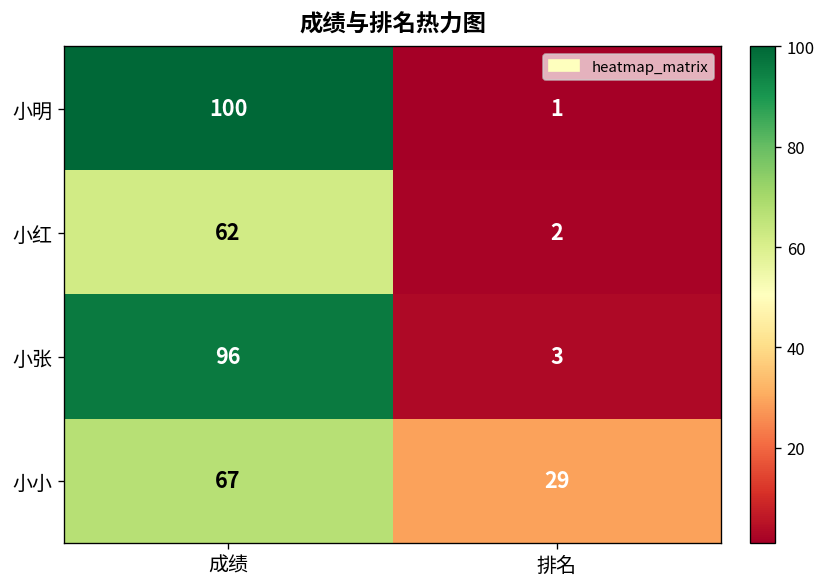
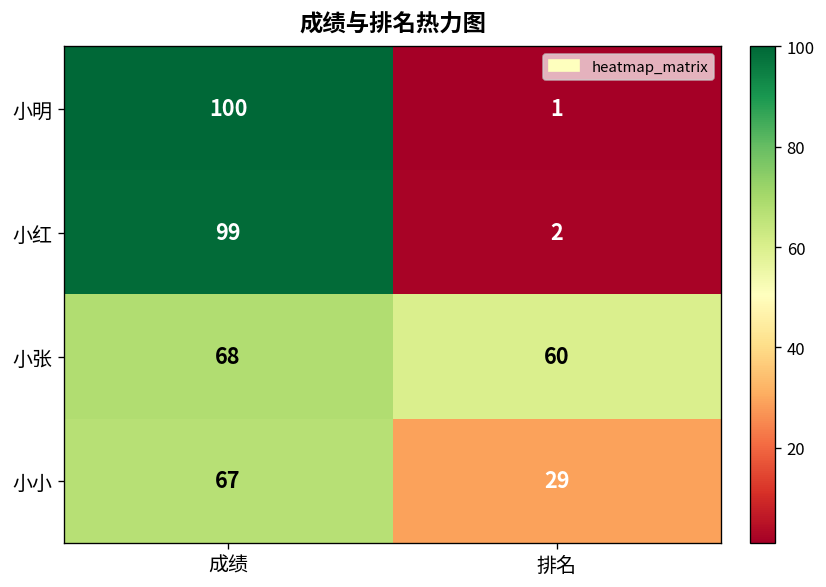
  {
    "小明": {
      "成绩": 100,
      "排名": 1
    },
    "小红": {
-     "成绩": 62,
+     "成绩": 99,
      "排名": 2
    },
    "小张": {
-     "成绩": 96,
-     "排名": 3
+     "成绩": 68,
+     "排名": 60
    },
    "小小": {
      "成绩": 67,
      "排名": 29
    }
  }
